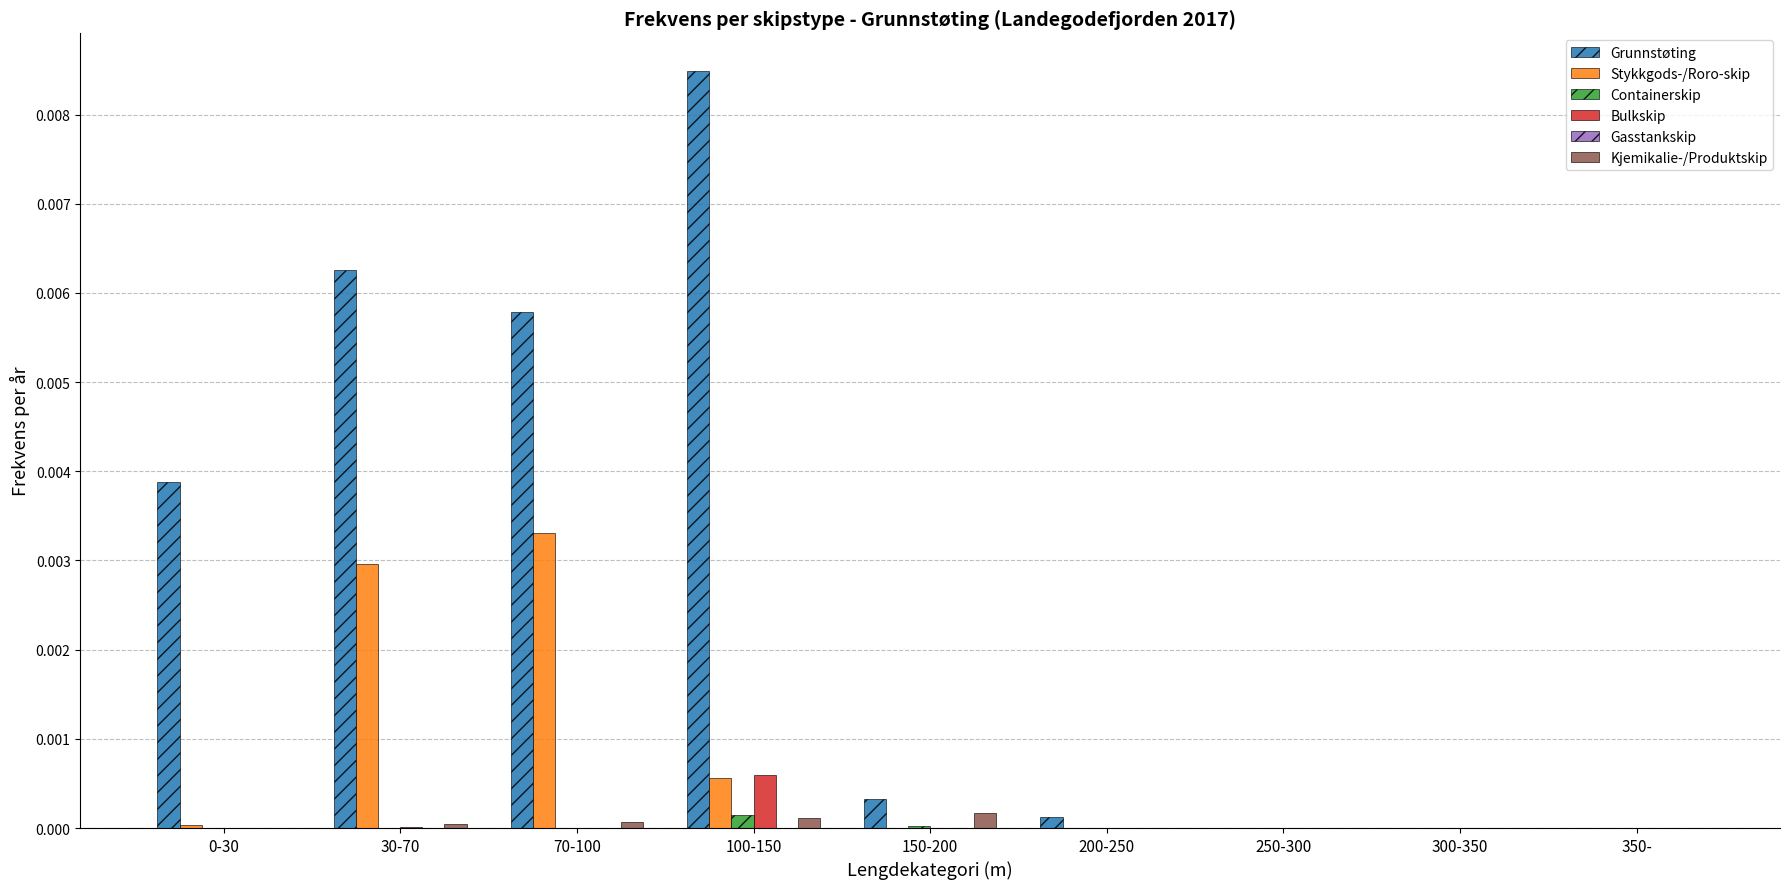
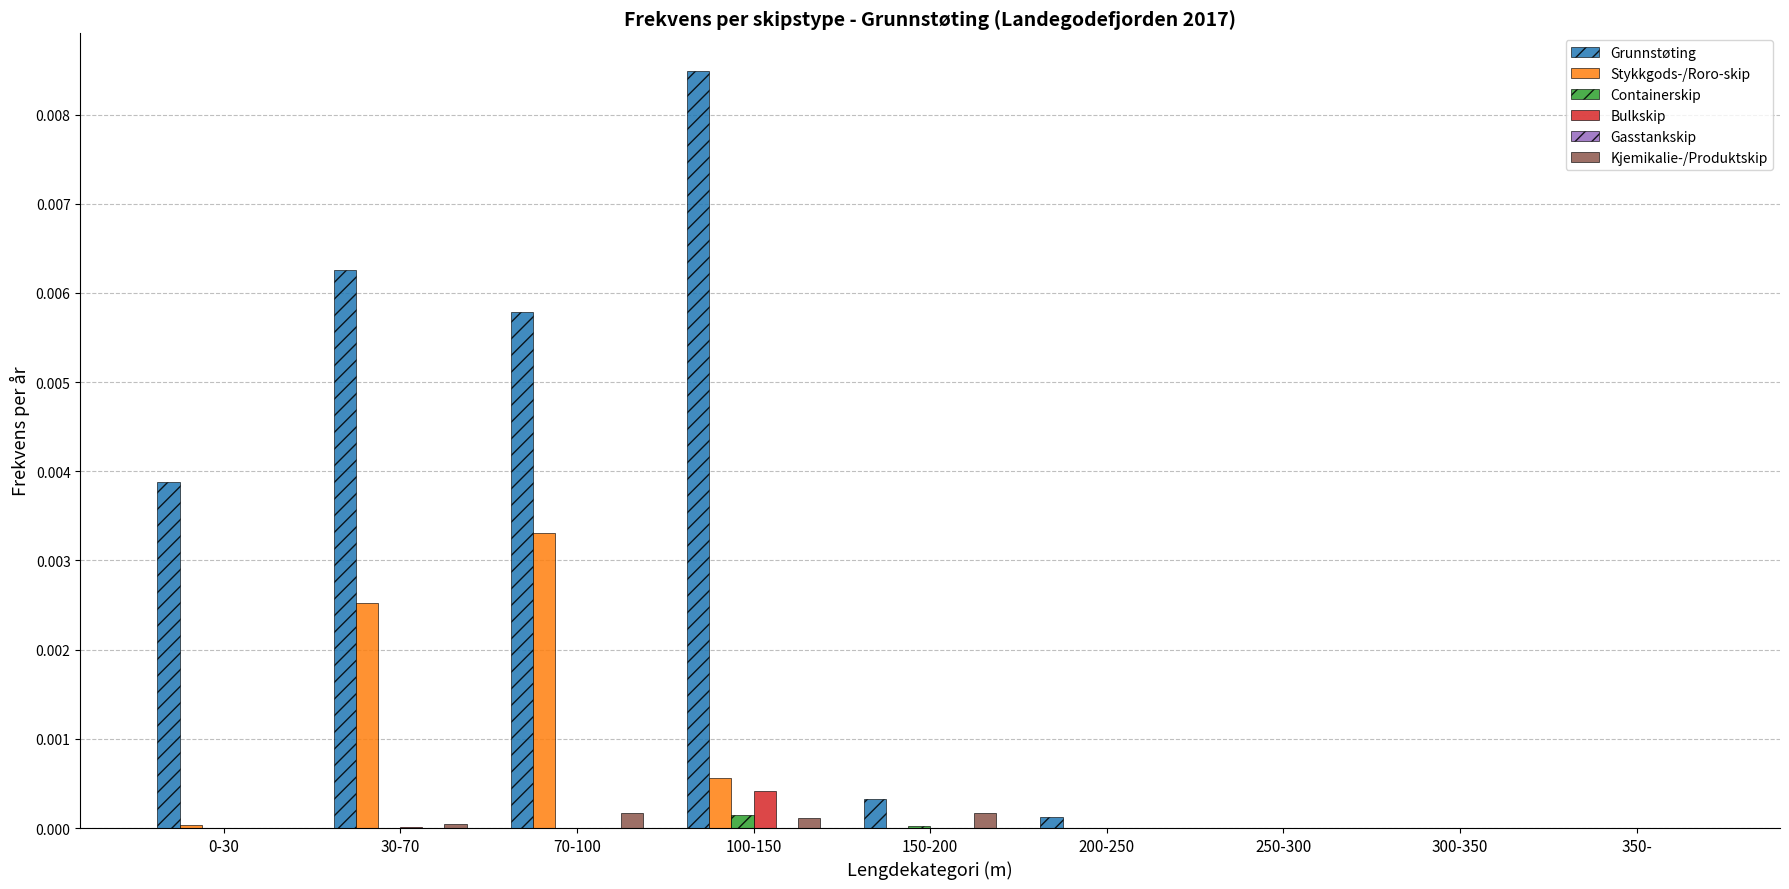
  {
    "Grunnstøting": {
      "0-30": 0.0039,
      "30-70": 0.0063,
      "70-100": 0.0058,
      "100-150": 0.0085,
      "150-200": 0.0003,
      "200-250": 0.0001,
      "250-300": 0.0000,
      "300-350": 0.0000,
      "350-": 0.0000
    },
    "Stykkgods-/Roro-skip": {
      "0-30": 0.0000,
-     "30-70": 0.0030,
+     "30-70": 0.0025,
      "70-100": 0.0033,
      "100-150": 0.0006,
      "150-200": 0.0000,
      "200-250": 0.0000,
      "250-300": 0.0000,
      "300-350": 0.0000,
      "350-": 0.0000
    },
    "Containerskip": {
      "0-30": 0.0000,
      "30-70": 0.0000,
      "70-100": 0.0000,
      "100-150": 0.0002,
      "200-250": 0.0000,
      "250-300": 0.0000,
      "300-350": 0.0000,
      "350-": 0.0000
    },
    "Bulkskip": {
      "0-30": 0.0000,
      "70-100": 0.0000,
-     "100-150": 0.0006,
+     "100-150": 0.0004,
      "150-200": 0.0000,
      "200-250": 0.0000,
      "250-300": 0.0000,
      "300-350": 0.0000,
      "350-": 0.0000
    },
    "Gasstankskip": {
      "0-30": 0.0000,
      "30-70": 0.0000,
      "70-100": 0.0000,
      "100-150": 0.0000,
      "150-200": 0.0000,
      "200-250": 0.0000,
      "250-300": 0.0000,
      "300-350": 0.0000,
      "350-": 0.0000
    },
    "Kjemikalie-/Produktskip": {
      "0-30": 0.0000,
      "30-70": 0.0000,
-     "70-100": 0.0001,
+     "70-100": 0.0002,
      "100-150": 0.0001,
      "150-200": 0.0002,
      "200-250": 0.0000,
      "250-300": 0.0000,
      "300-350": 0.0000,
      "350-": 0.0000
    }
  }
